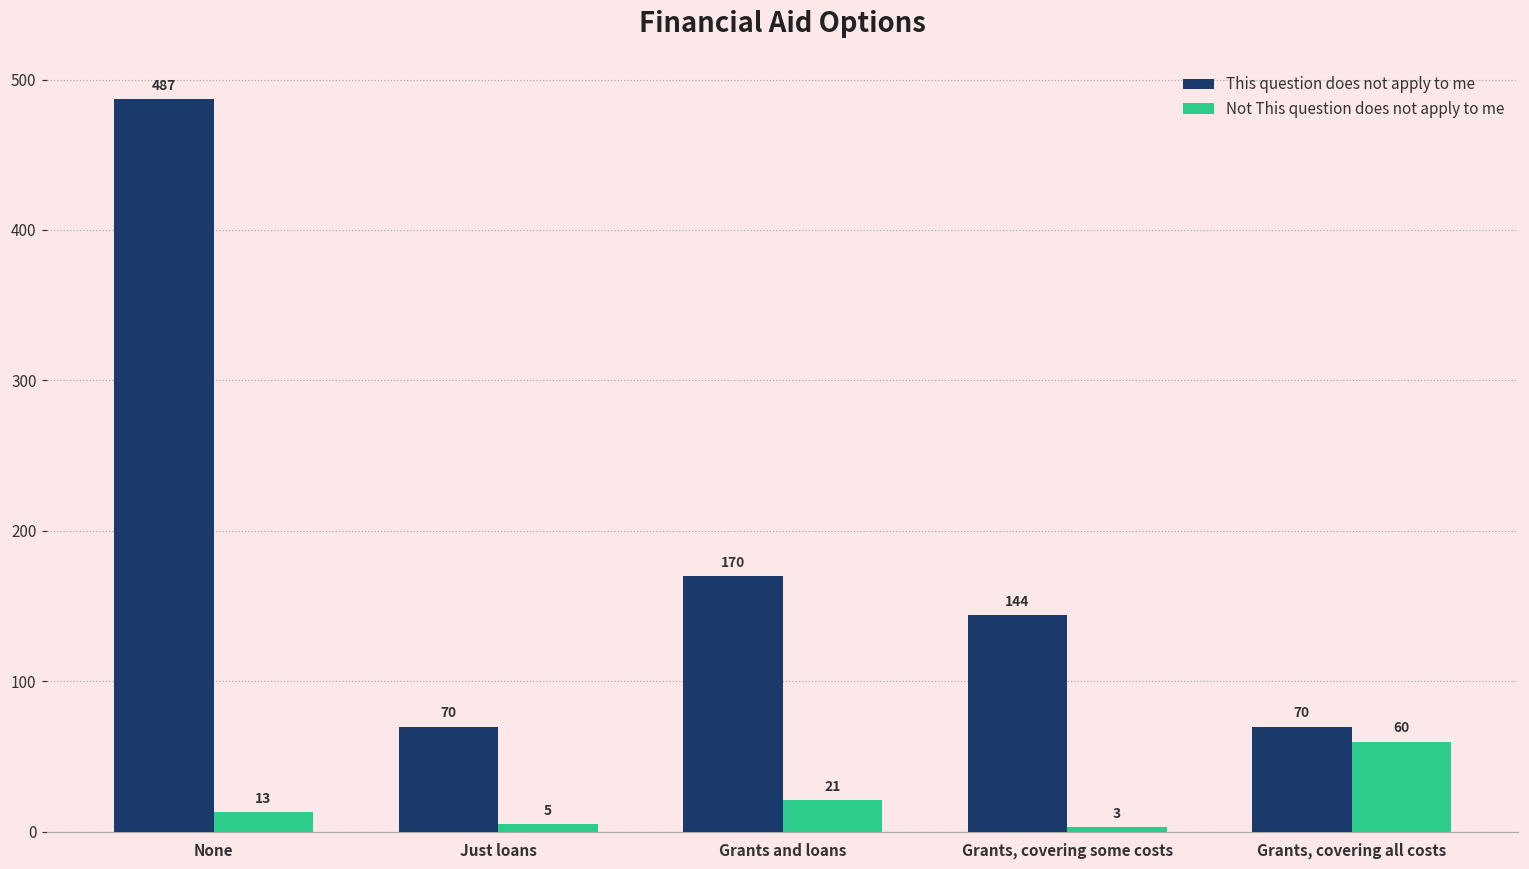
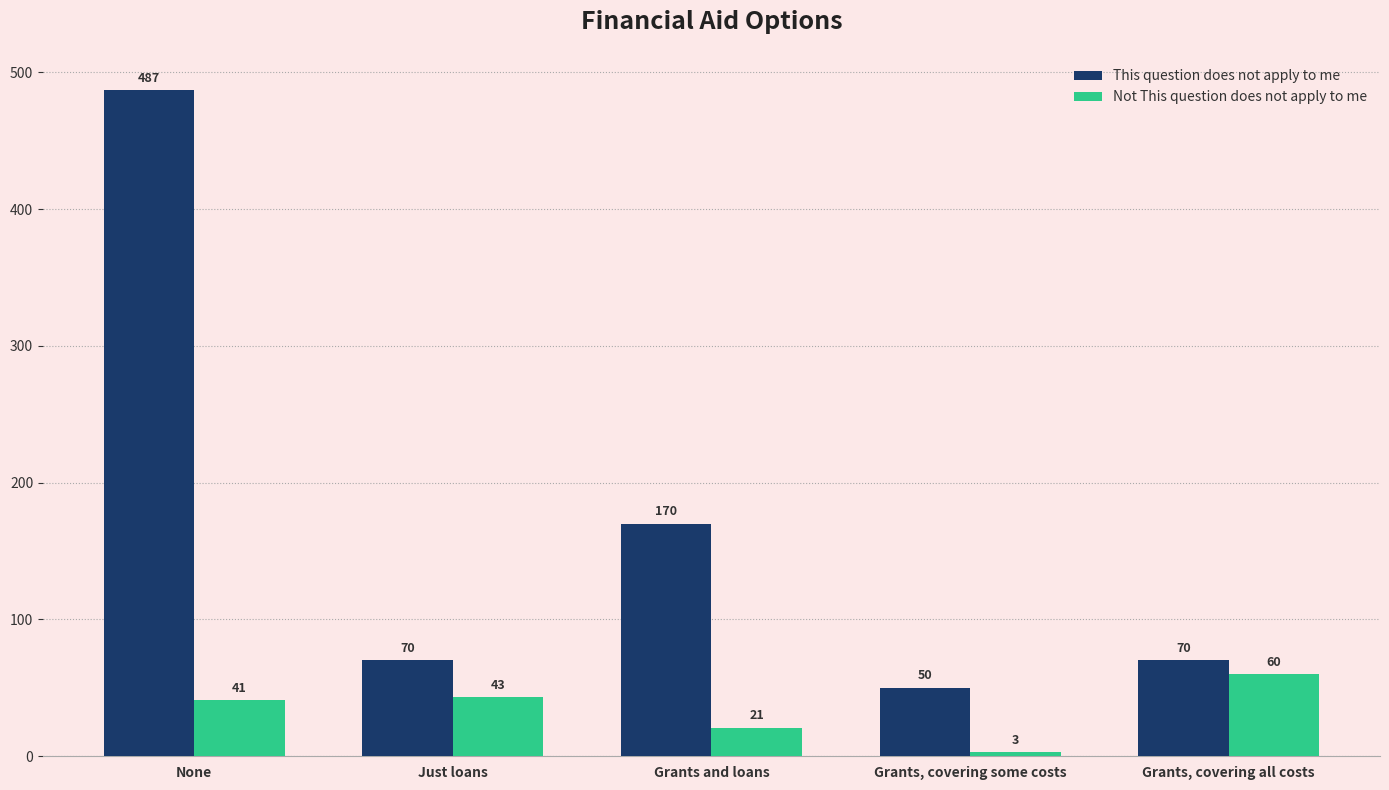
  {
    "This question does not apply to me": {
      "None": 487,
      "Just loans": 70,
      "Grants and loans": 170,
-     "Grants, covering some costs": 144,
+     "Grants, covering some costs": 50,
      "Grants, covering all costs": 70
    },
    "Not This question does not apply to me": {
-     "None": 13,
-     "Just loans": 5,
+     "None": 41,
+     "Just loans": 43,
      "Grants and loans": 21,
      "Grants, covering some costs": 3,
      "Grants, covering all costs": 60
    }
  }
